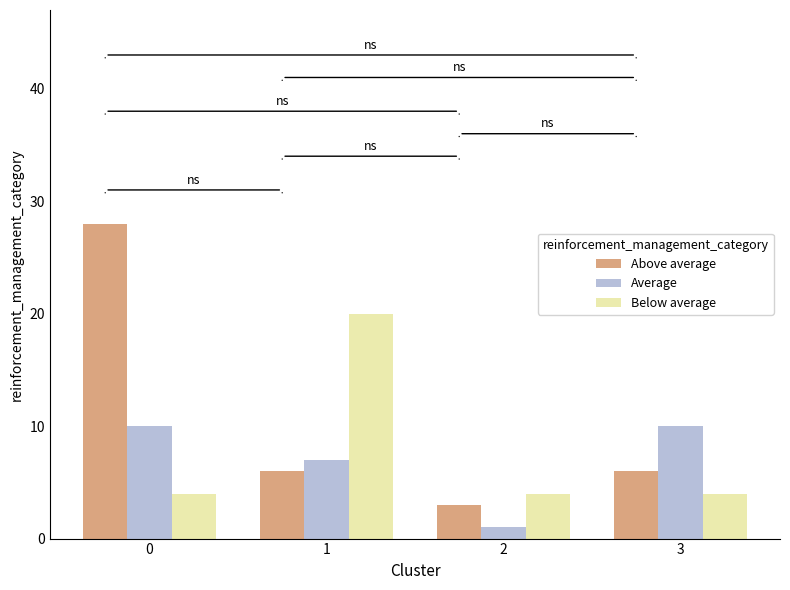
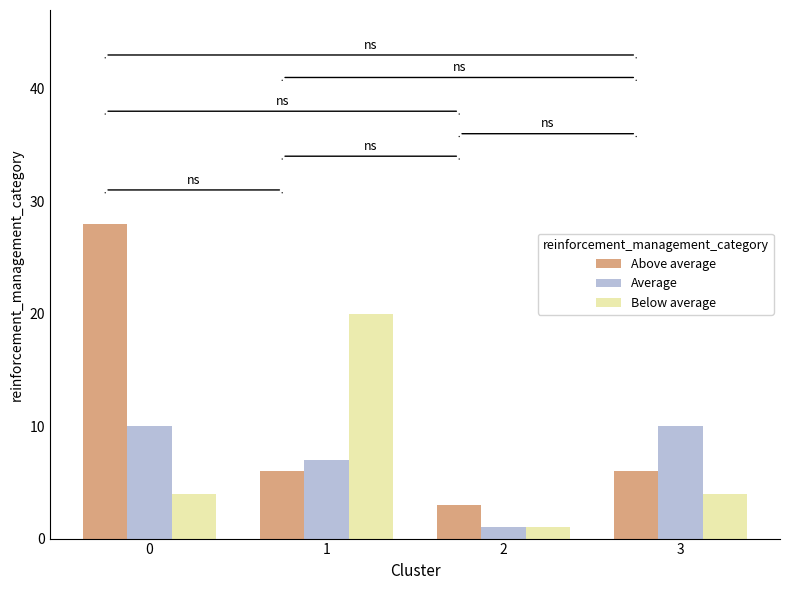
  {
    "Above average": {
      "0": 28,
      "1": 6,
      "2": 3,
      "3": 6
    },
    "Average": {
      "0": 10,
      "1": 7,
      "2": 1,
      "3": 10
    },
    "Below average": {
      "0": 4,
      "1": 20,
-     "2": 4,
+     "2": 1,
      "3": 4
    }
  }
